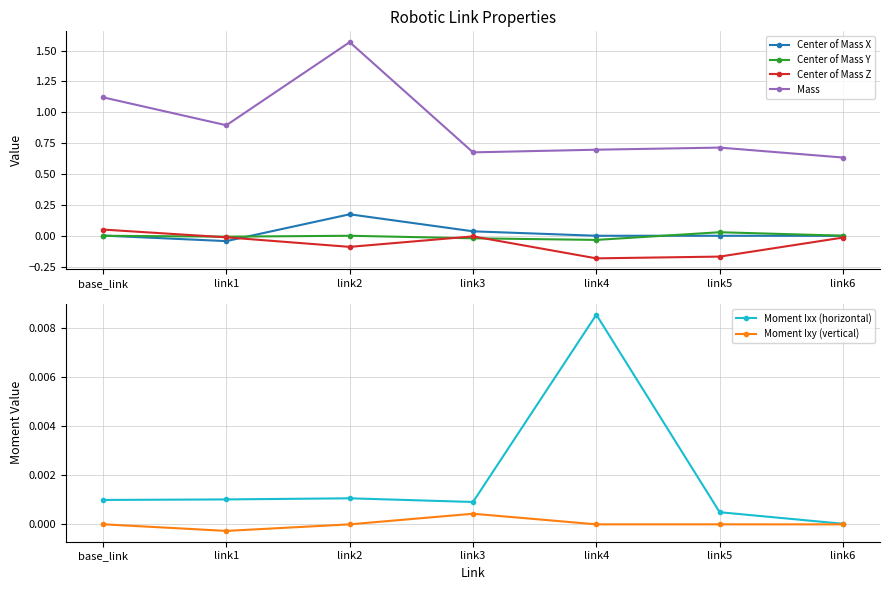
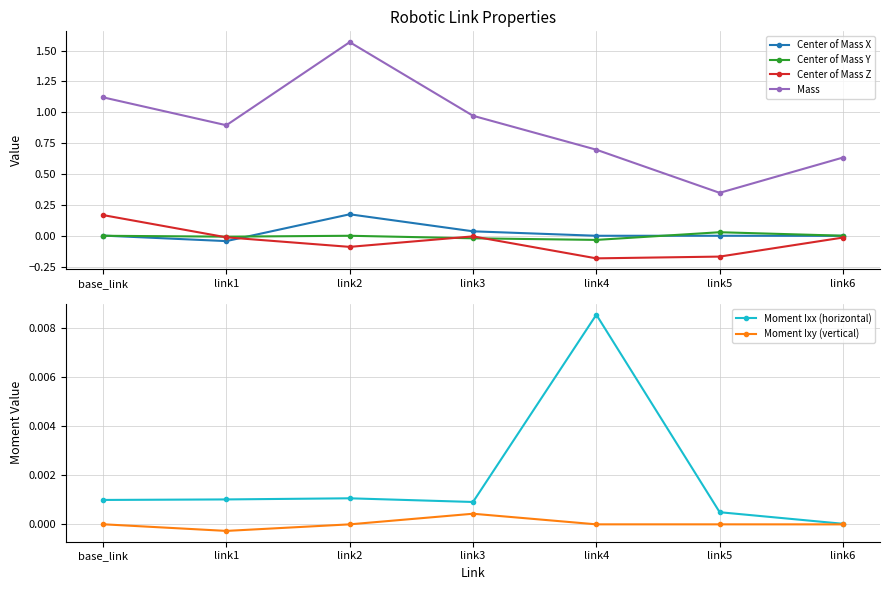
  {
    "Robotic Link Properties": {
      "Center of Mass X": {
        "link1": -0.04,
        "link2": 0.17,
        "link3": 0.04,
        "link4": 0.00,
        "link5": 0.00
      },
      "Center of Mass Y": {
        "link2": 0.00,
        "link4": -0.03,
        "link5": 0.03
      },
      "Center of Mass Z": {
-       "base_link": 0.05,
+       "base_link": 0.17,
        "link2": -0.09,
        "link4": -0.18,
        "link5": -0.17
      },
      "Mass": {
        "base_link": 1.12,
        "link1": 0.89,
        "link2": 1.57,
-       "link3": 0.68,
+       "link3": 0.97,
        "link4": 0.70,
-       "link5": 0.71,
+       "link5": 0.35,
        "link6": 0.63
      }
    }
  }
